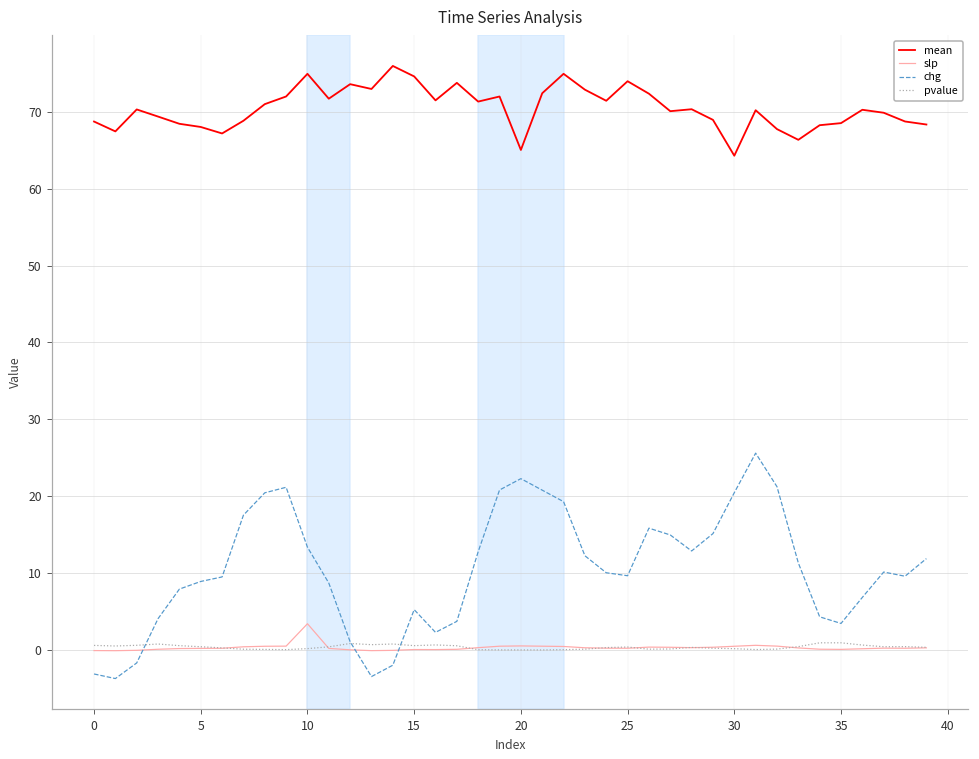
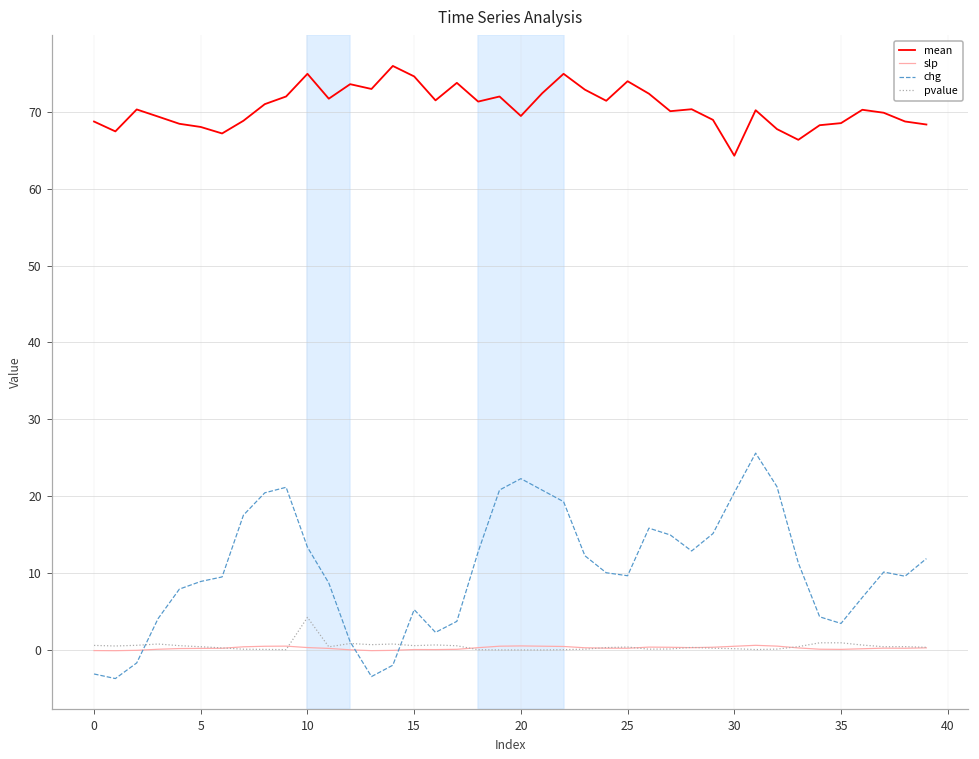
  {
    "mean": {
      "0": 69,
      "5": 68,
      "10": 75,
      "15": 75,
-     "20": 65,
+     "20": 69,
      "25": 74,
      "30": 64,
      "35": 69
    },
    "slp": {
      "0": 0,
-     "10": 3,
+     "10": 0,
      "15": 0,
      "20": 1,
      "35": 0
    },
    "chg": {
      "0": -3,
      "5": 9,
      "10": 13,
      "15": 5,
      "20": 22,
      "25": 10,
      "30": 20,
      "35": 3
    },
    "pvalue": {
      "0": 1,
-     "10": 0,
+     "10": 4,
      "15": 1,
      "20": 0,
      "35": 1
    }
  }
